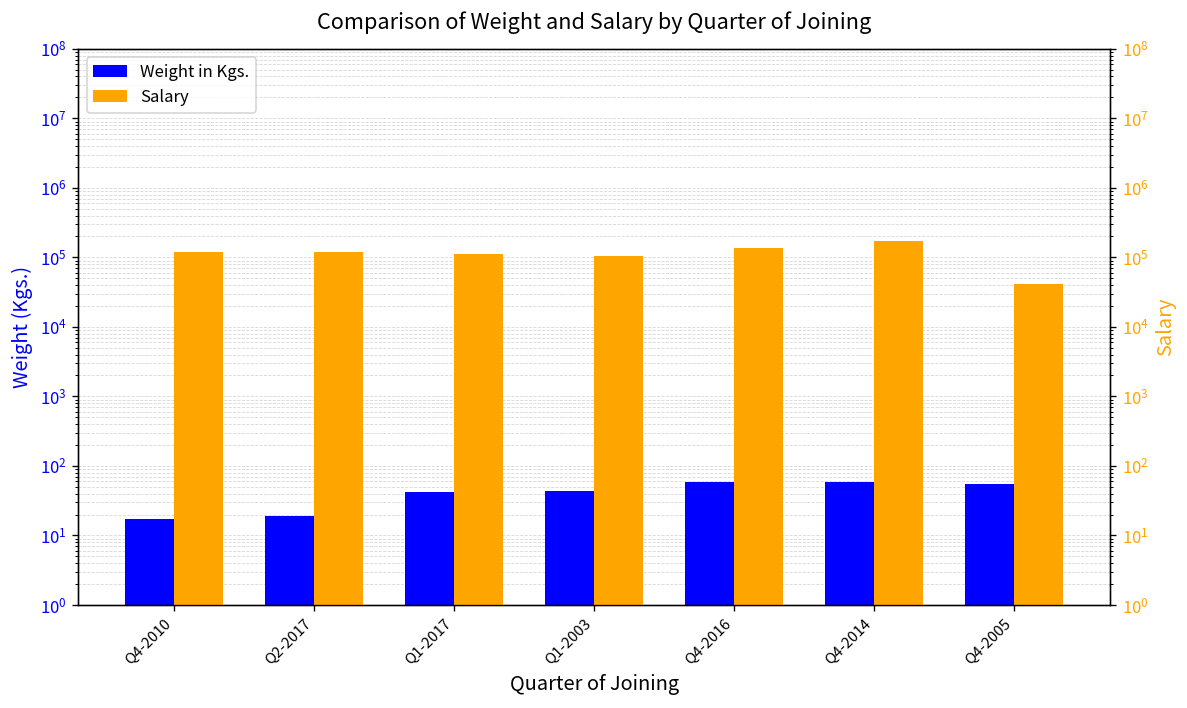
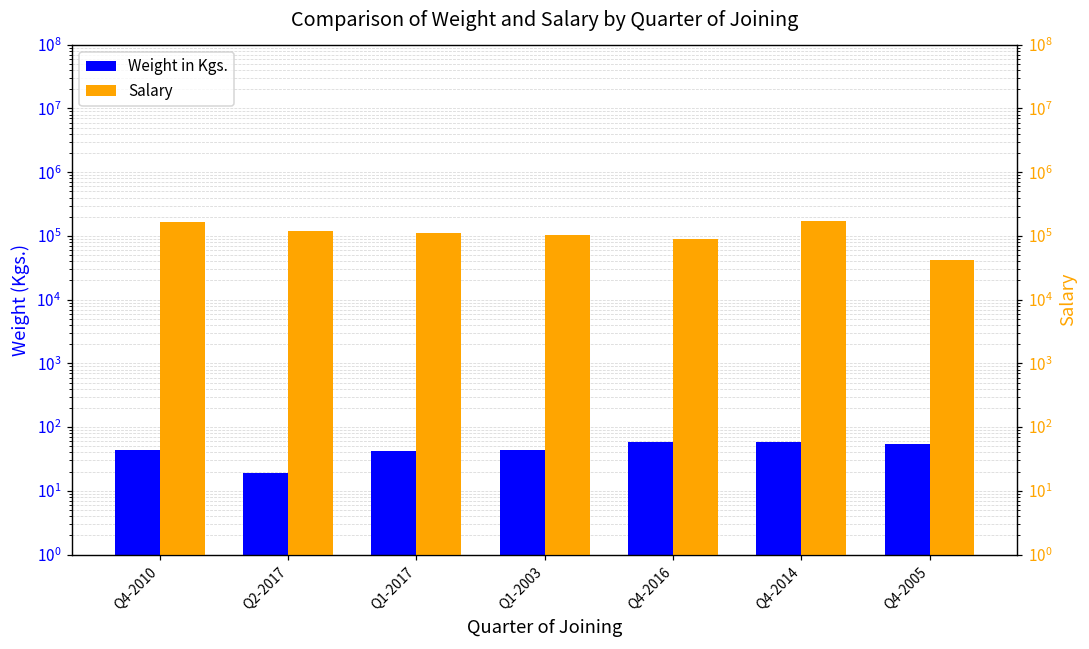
  {
    "Weight in Kgs.": {
-     "Q4-2010": 17,
+     "Q4-2010": 40,
      "Q2-2017": 19,
      "Q1-2017": 40,
      "Q1-2003": 40,
      "Q4-2016": 60,
      "Q4-2014": 60,
      "Q4-2005": 60
    },
    "Salary": {
-     "Q4-2010": 120000,
+     "Q4-2010": 170000,
      "Q2-2017": 120000,
      "Q1-2017": 110000,
      "Q1-2003": 100000,
-     "Q4-2016": 140000,
+     "Q4-2016": 90000,
      "Q4-2014": 170000,
      "Q4-2005": 40000
    }
  }
